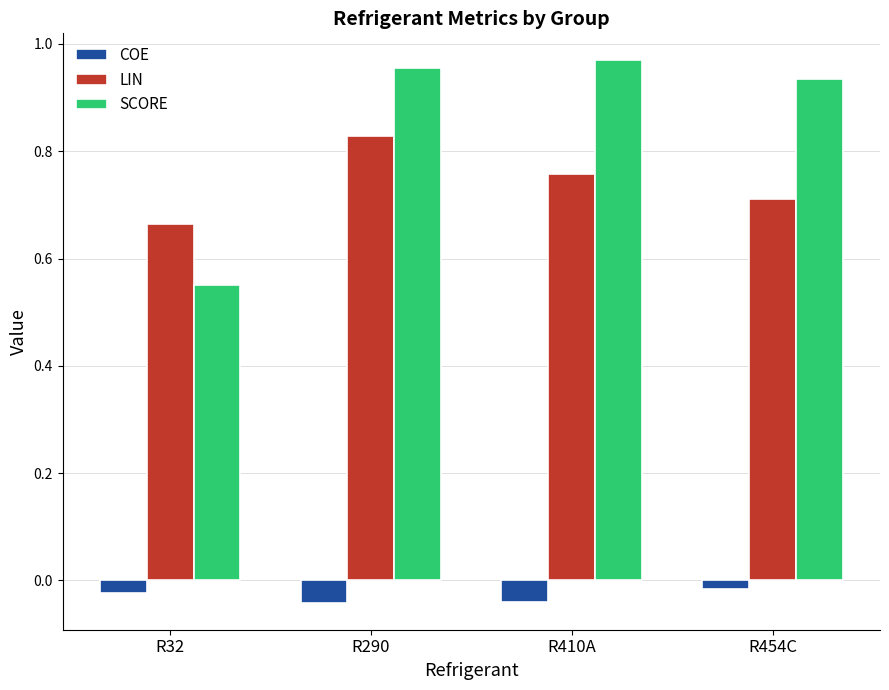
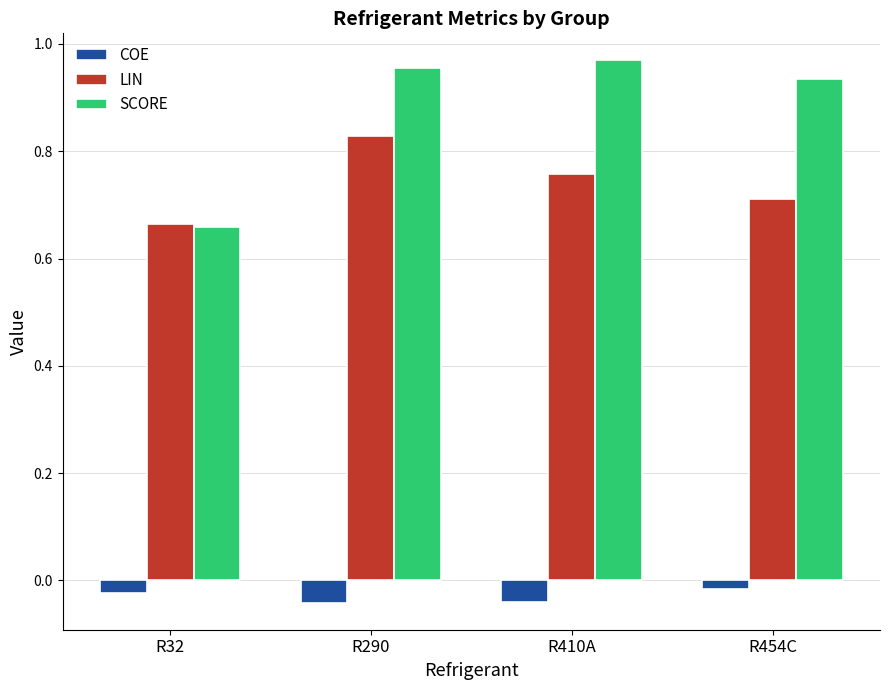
  {
    "COE": {
      "R32": -0.02,
      "R290": -0.04,
      "R410A": -0.04,
      "R454C": -0.02
    },
    "LIN": {
      "R32": 0.66,
      "R290": 0.83,
      "R410A": 0.76,
      "R454C": 0.71
    },
    "SCORE": {
-     "R32": 0.55,
+     "R32": 0.66,
      "R290": 0.95,
      "R410A": 0.97,
      "R454C": 0.94
    }
  }
